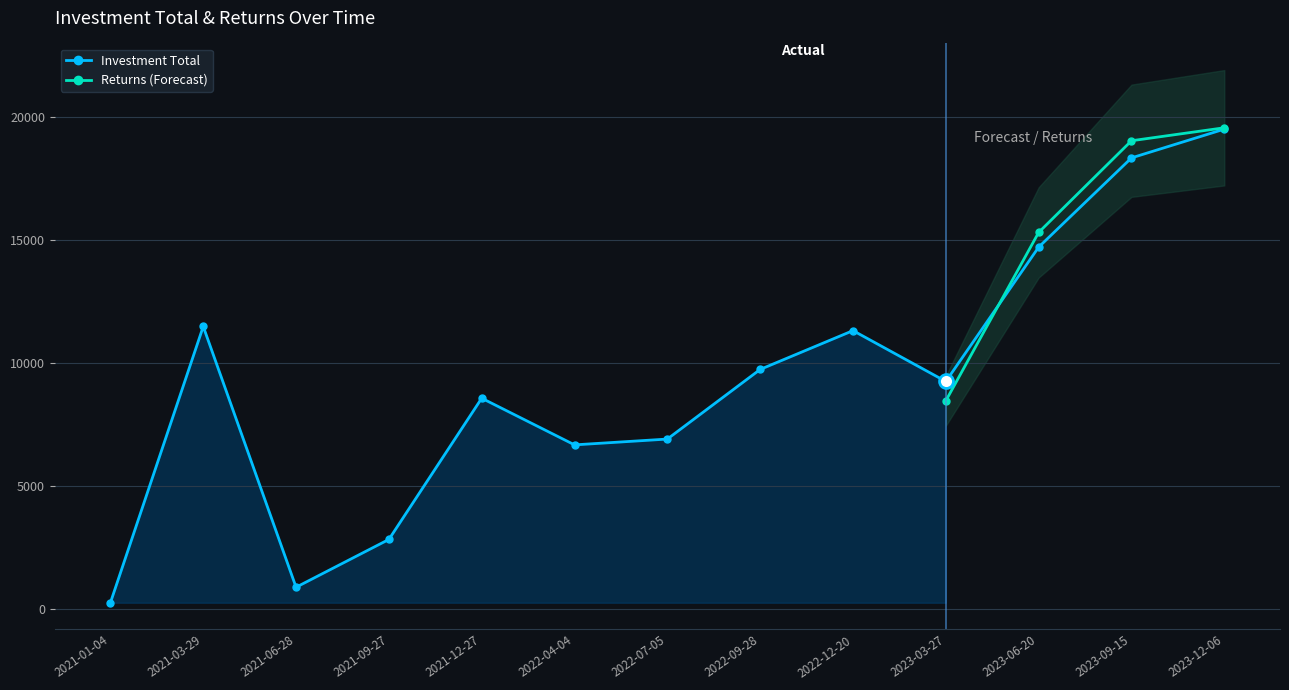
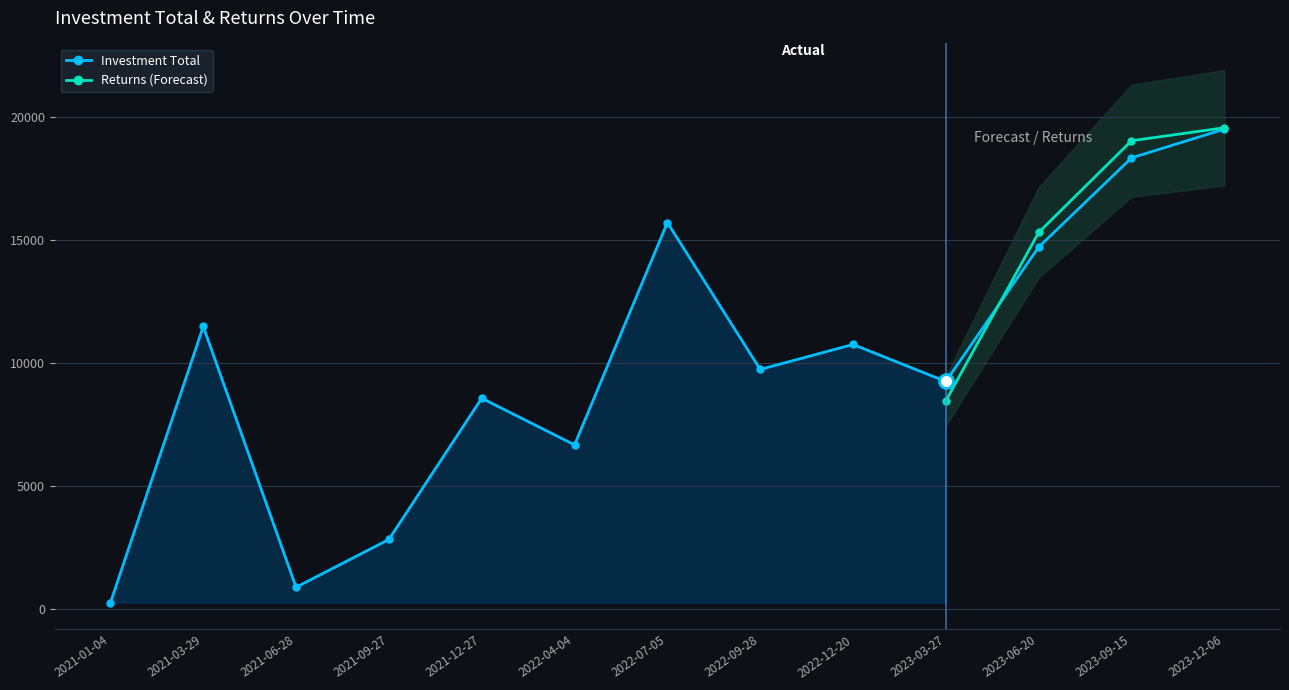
  {
    "Investment Total": {
-     "2022-07-05": 6900,
-     "2022-12-20": 11300,
+     "2022-07-05": 15700,
+     "2022-12-20": 10700,
      "2023-06-20": 14700,
      "2023-09-15": 18300
    },
    "Returns (Forecast)": {
      "2023-03-27": 8500,
      "2023-06-20": 15300,
      "2023-09-15": 19000
    }
  }
